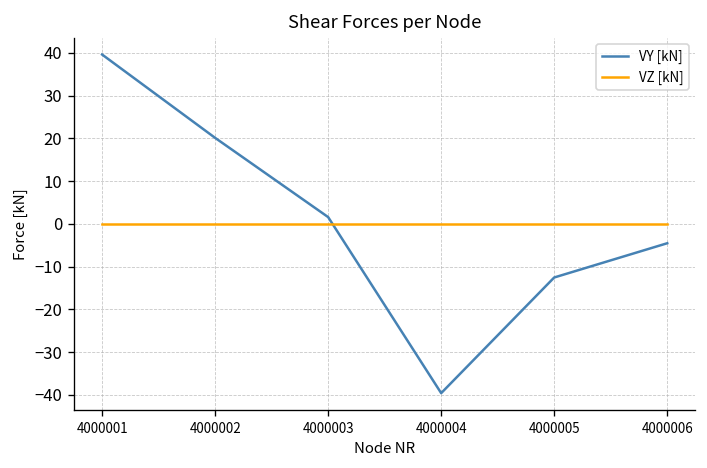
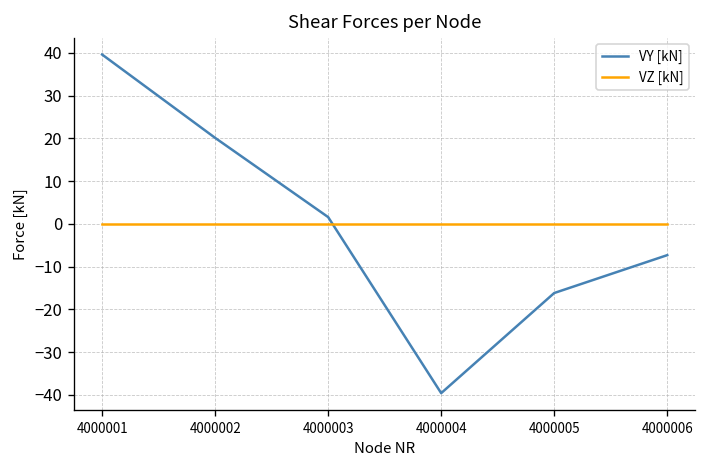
  {
    "VY [kN]": {
      "4000001": 40,
      "4000002": 20,
      "4000003": 2,
      "4000004": -40,
-     "4000005": -13,
-     "4000006": -5
+     "4000005": -16,
+     "4000006": -7
    },
    "VZ [kN]": {
      "4000001": 0,
      "4000002": 0,
      "4000003": 0,
      "4000004": 0,
      "4000005": 0,
      "4000006": 0
    }
  }
